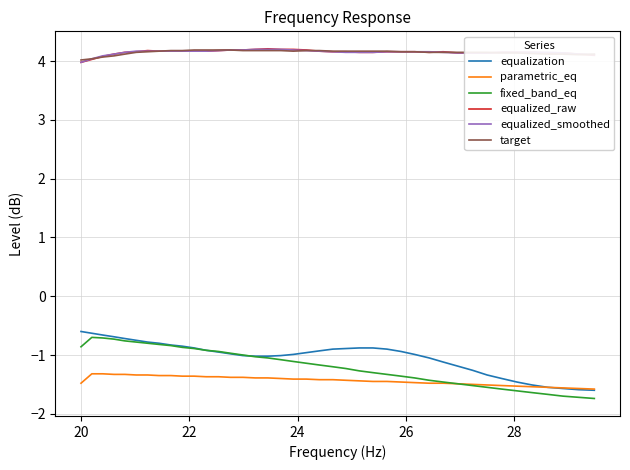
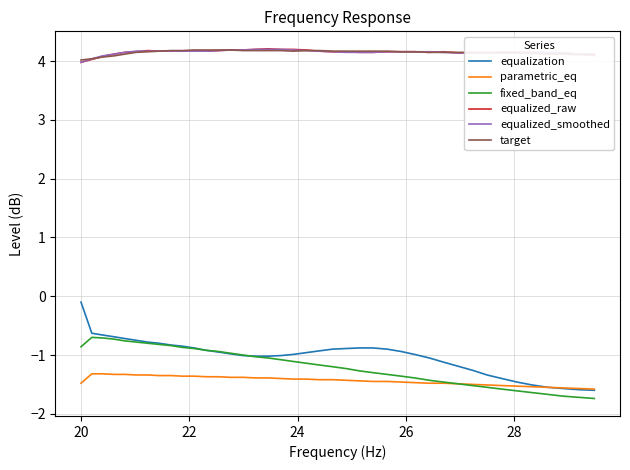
  {
    "equalization": {
-     "20": -0.6
+     "20": -0.1
    },
    "parametric_eq": {
      "20": -1.5
    },
    "fixed_band_eq": {
      "20": -0.9
    }
  }
